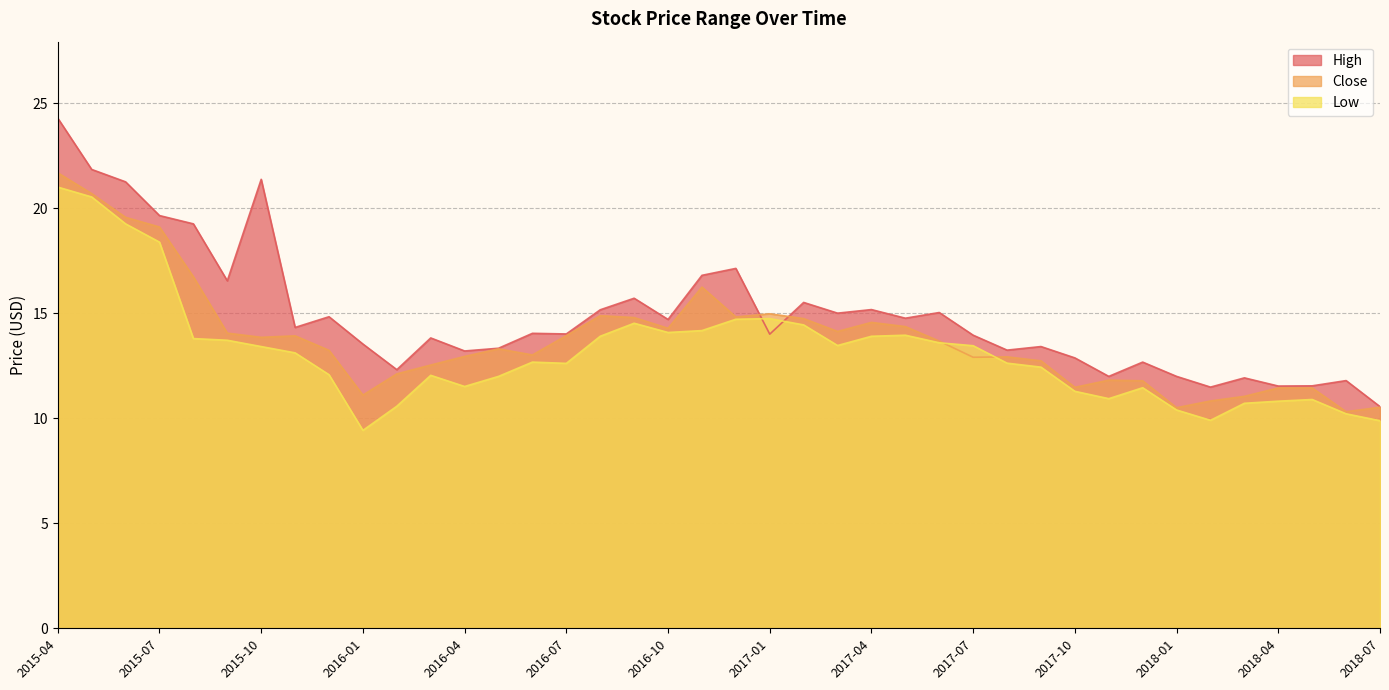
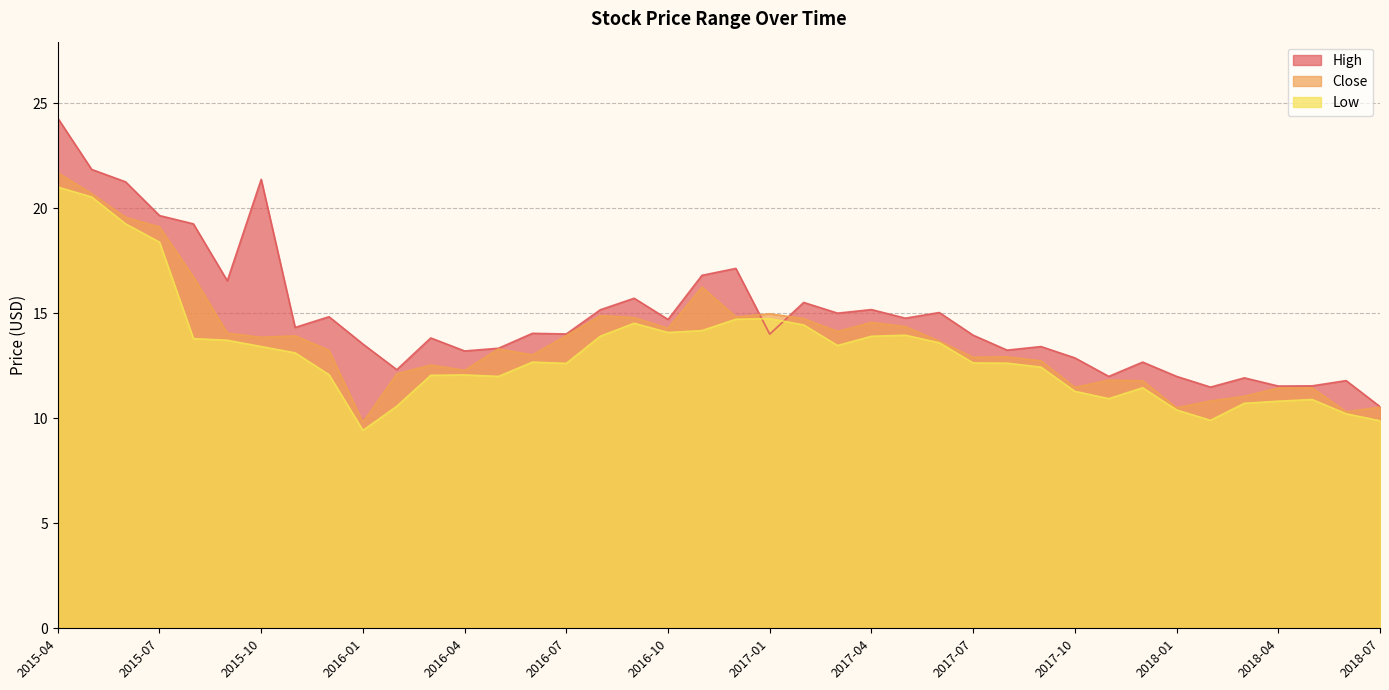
  {
    "High": {
      "2015-04": 24.3,
      "2015-07": 19.6,
      "2015-10": 21.4,
      "2016-01": 13.5,
      "2016-04": 13.2,
      "2016-10": 14.7,
      "2017-01": 14.0,
      "2017-04": 15.2,
      "2017-07": 14.0,
      "2017-10": 12.9,
      "2018-01": 12.0
    },
    "Close": {
      "2015-04": 21.7,
      "2015-07": 19.1,
      "2015-10": 13.9,
-     "2016-01": 11.1,
-     "2016-04": 12.9,
+     "2016-01": 9.8,
+     "2016-04": 12.3,
      "2016-10": 14.3,
      "2017-01": 15.0,
      "2017-04": 14.6,
      "2017-07": 12.9,
      "2017-10": 11.5
    },
    "Low": {
      "2015-04": 21.0,
      "2015-07": 18.4,
      "2015-10": 13.4,
      "2016-01": 9.4,
-     "2016-04": 11.5,
+     "2016-04": 12.1,
      "2016-07": 12.6,
      "2016-10": 14.1,
      "2017-01": 14.7,
      "2017-04": 13.9,
-     "2017-07": 13.5,
+     "2017-07": 12.6,
      "2017-10": 11.3,
      "2018-04": 10.8,
      "2018-07": 9.9
    }
  }
